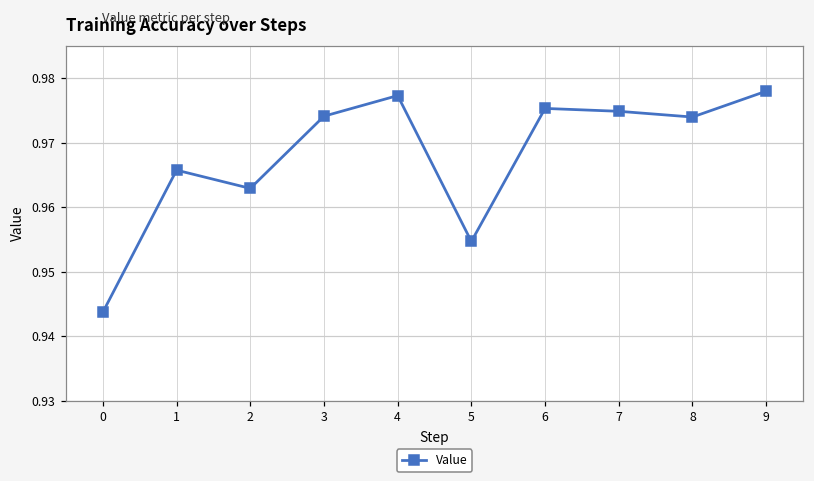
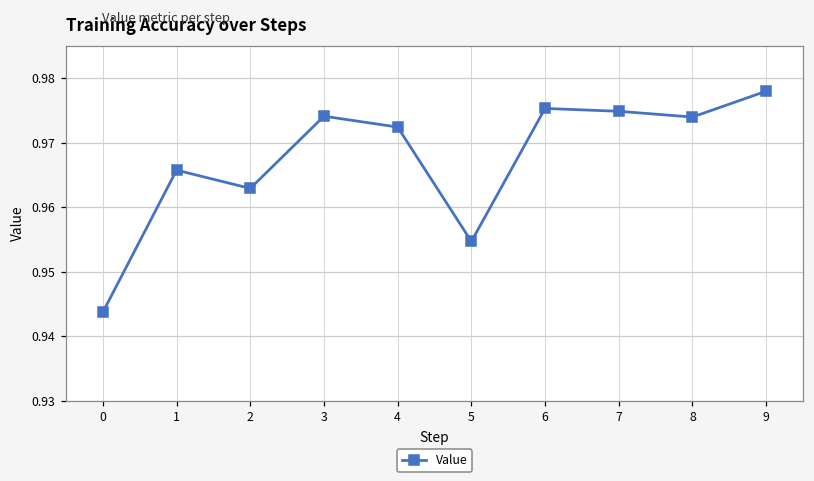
  {
    "0": 0.944,
    "1": 0.966,
    "2": 0.963,
    "3": 0.974,
-   "4": 0.977,
+   "4": 0.972,
    "5": 0.955,
    "6": 0.975,
    "7": 0.975,
    "8": 0.974,
    "9": 0.978
  }
